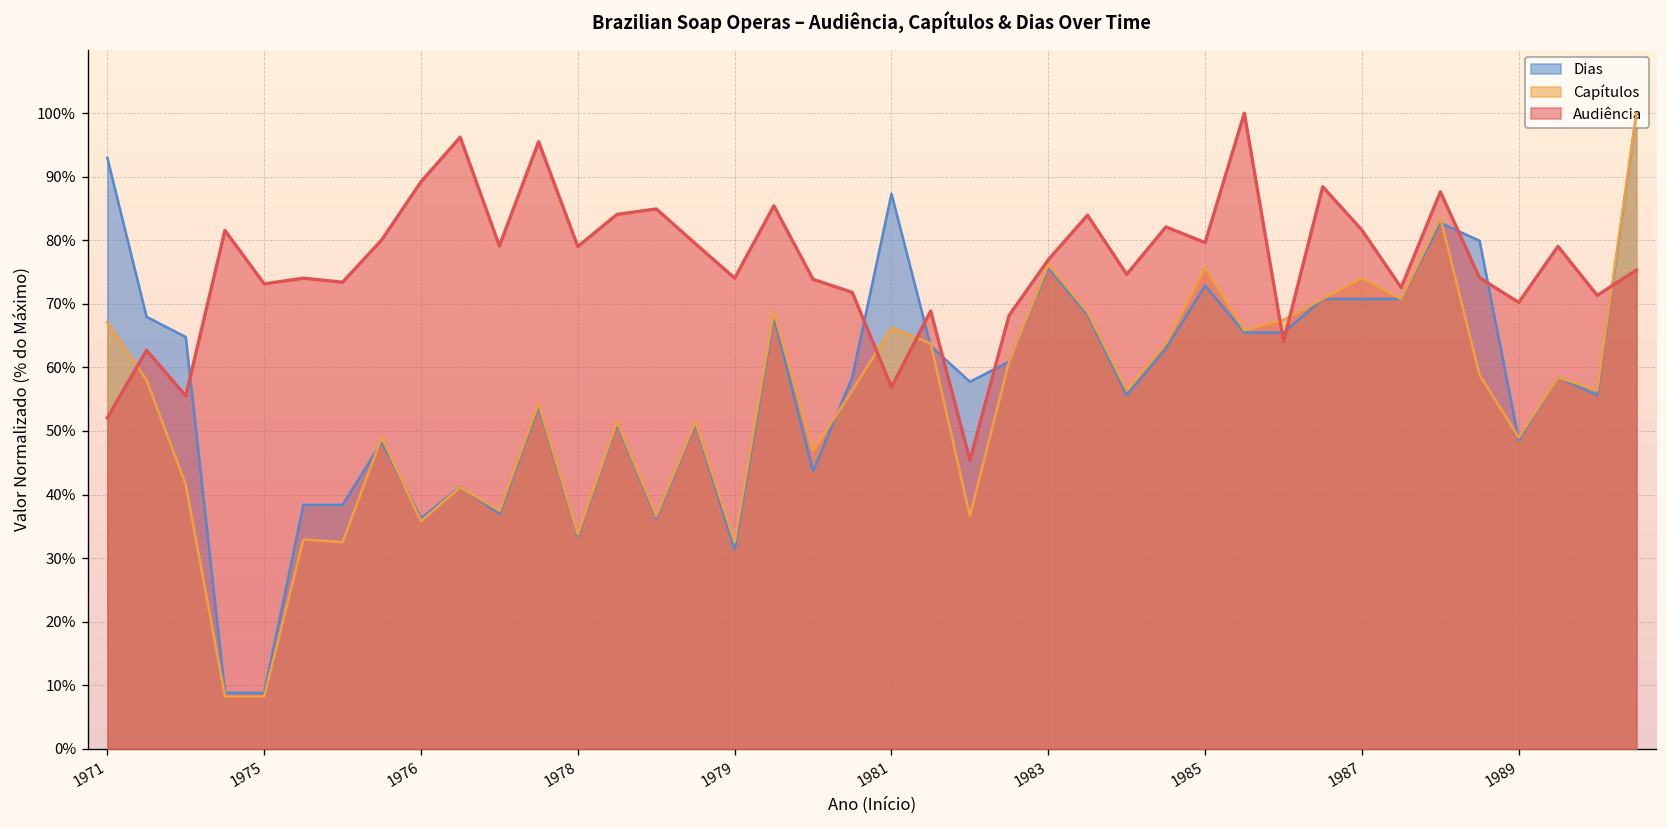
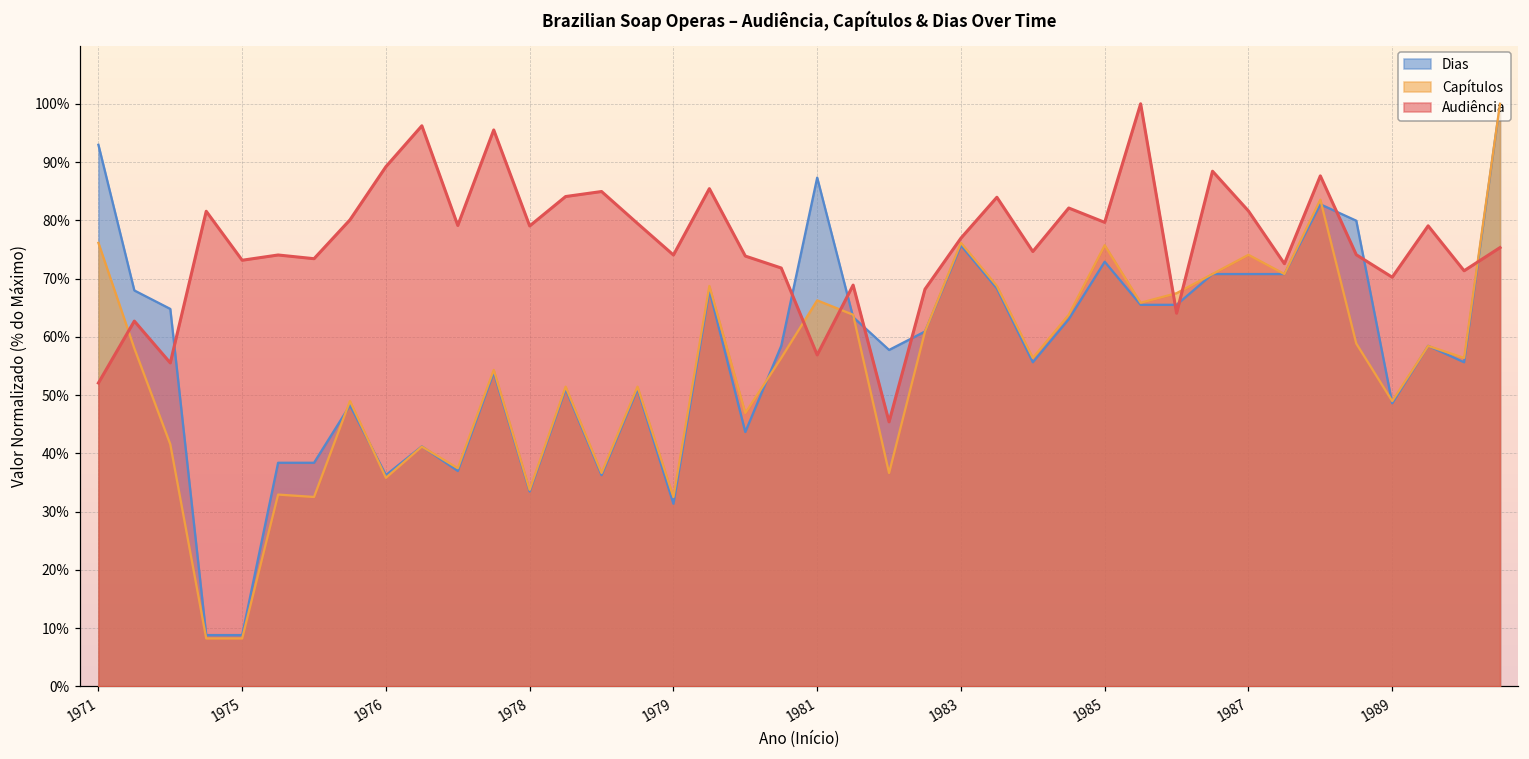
  {
    "Dias": {
      "1971": "93%",
      "1987": "71%"
    },
    "Capítulos": {
-     "1971": "67%",
+     "1971": "76%",
      "1987": "74%"
    },
    "Audiência": {
      "1971": "52%",
      "1987": "82%"
    }
  }
